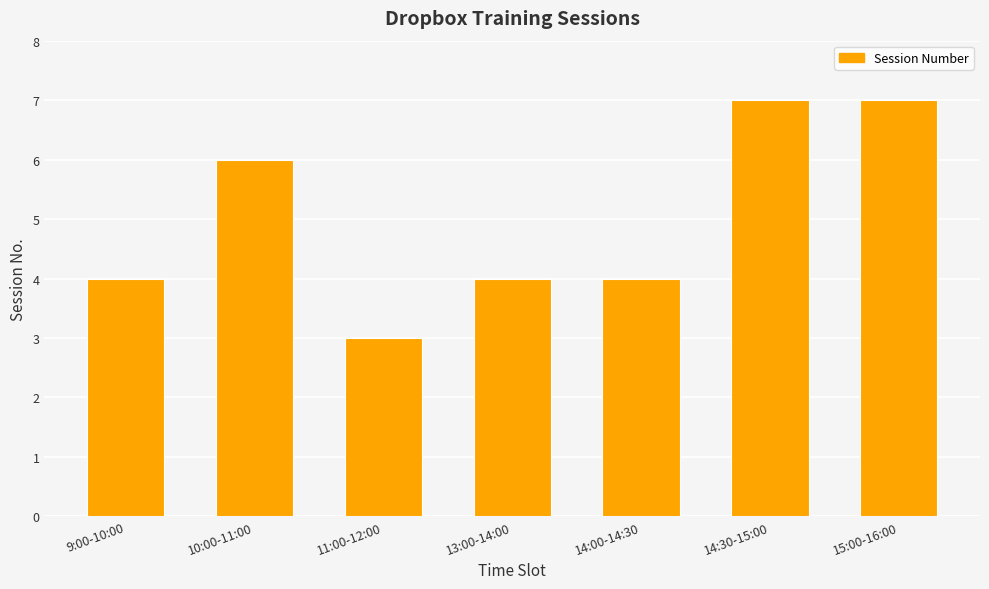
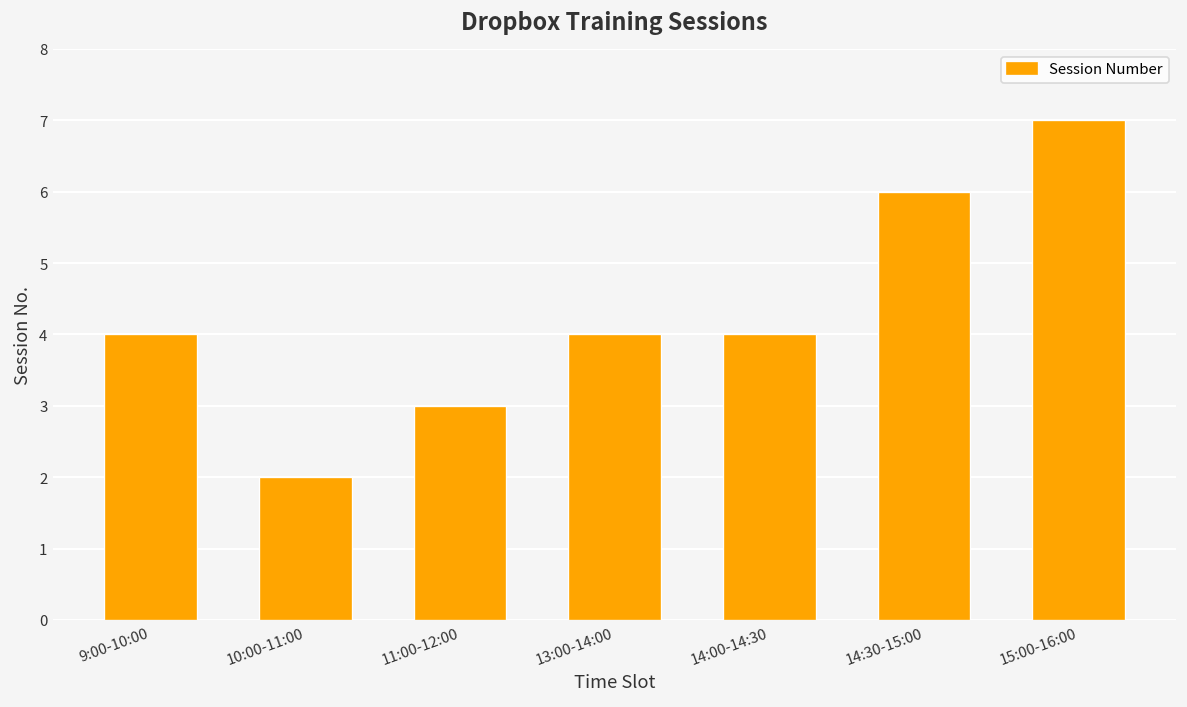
  {
    "9:00-10:00": 4,
-   "10:00-11:00": 6,
+   "10:00-11:00": 2,
    "11:00-12:00": 3,
    "13:00-14:00": 4,
    "14:00-14:30": 4,
-   "14:30-15:00": 7,
+   "14:30-15:00": 6,
    "15:00-16:00": 7
  }
